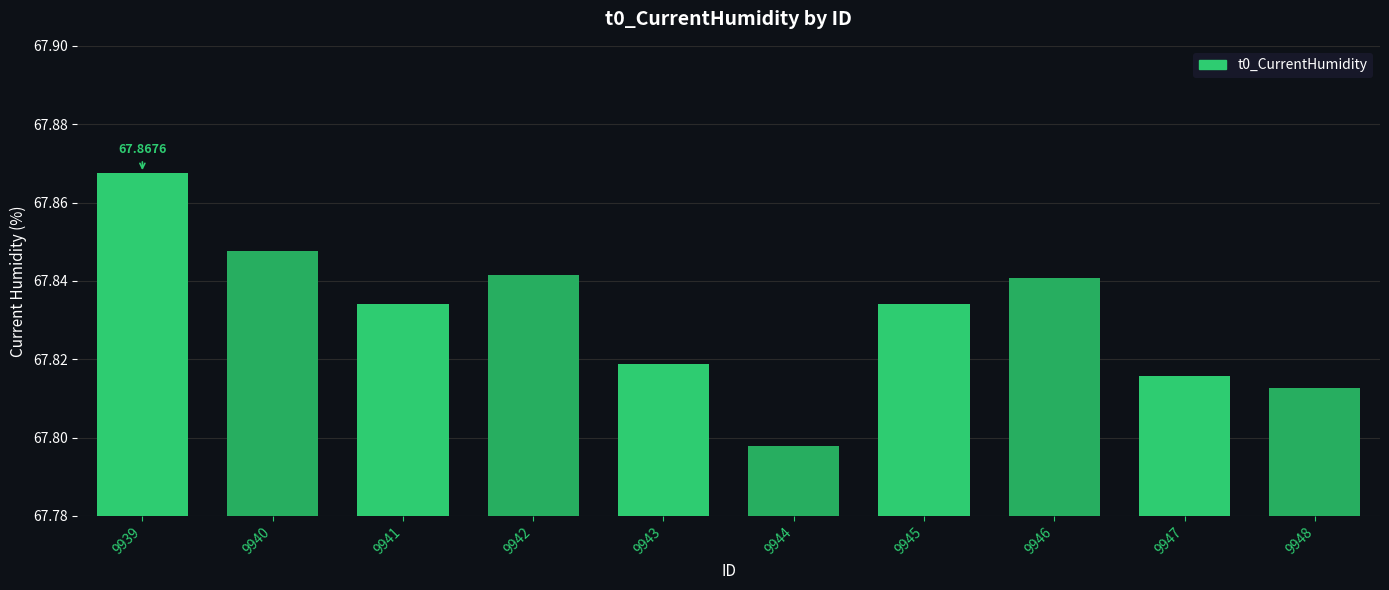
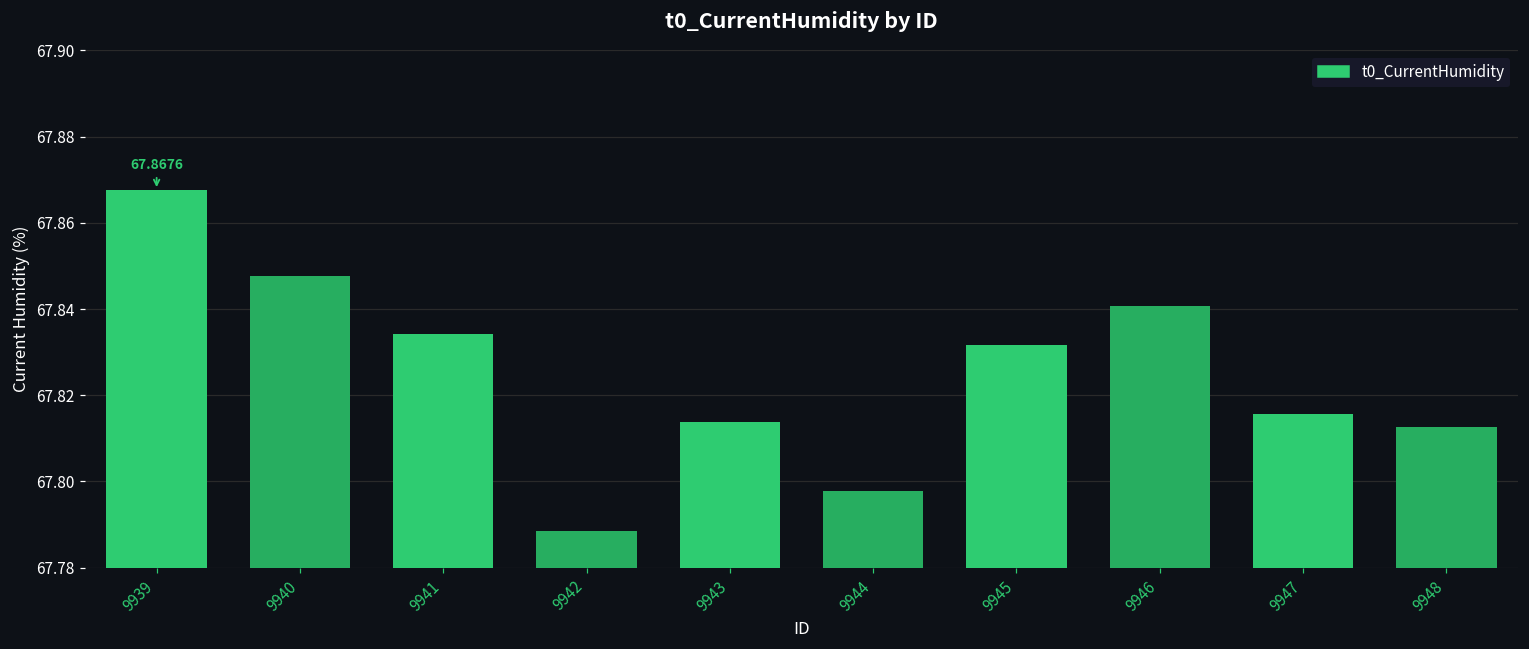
  {
    "9940": 67.848,
    "9941": 67.834,
-   "9942": 67.842,
-   "9943": 67.819,
+   "9942": 67.789,
+   "9943": 67.814,
    "9944": 67.798,
-   "9945": 67.834,
+   "9945": 67.832,
    "9946": 67.841,
    "9947": 67.816,
    "9948": 67.813
  }
